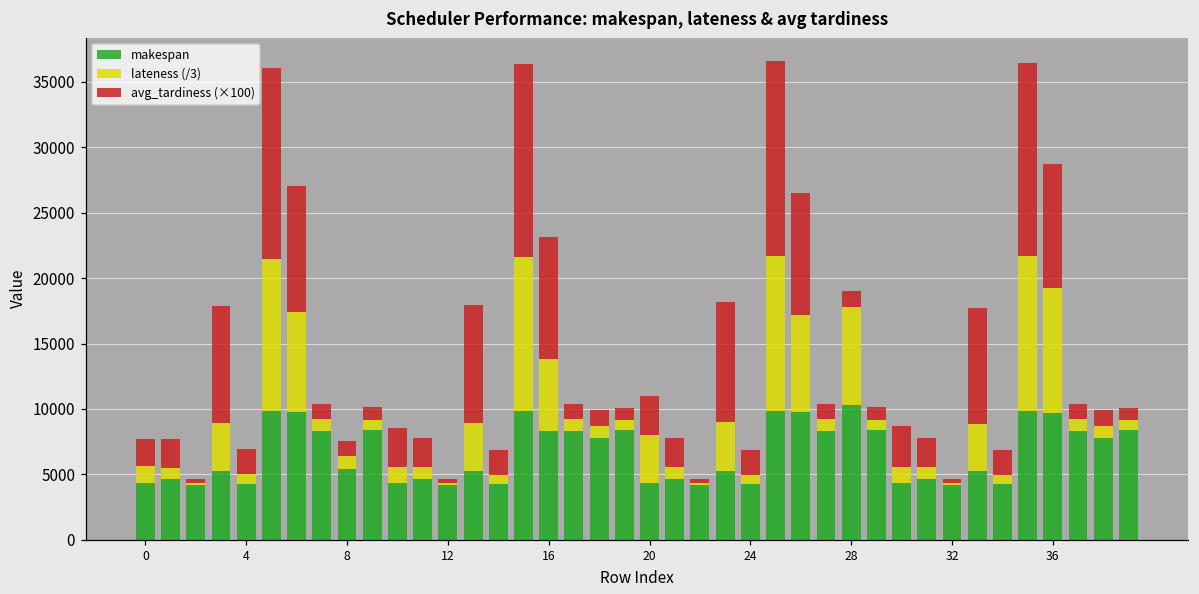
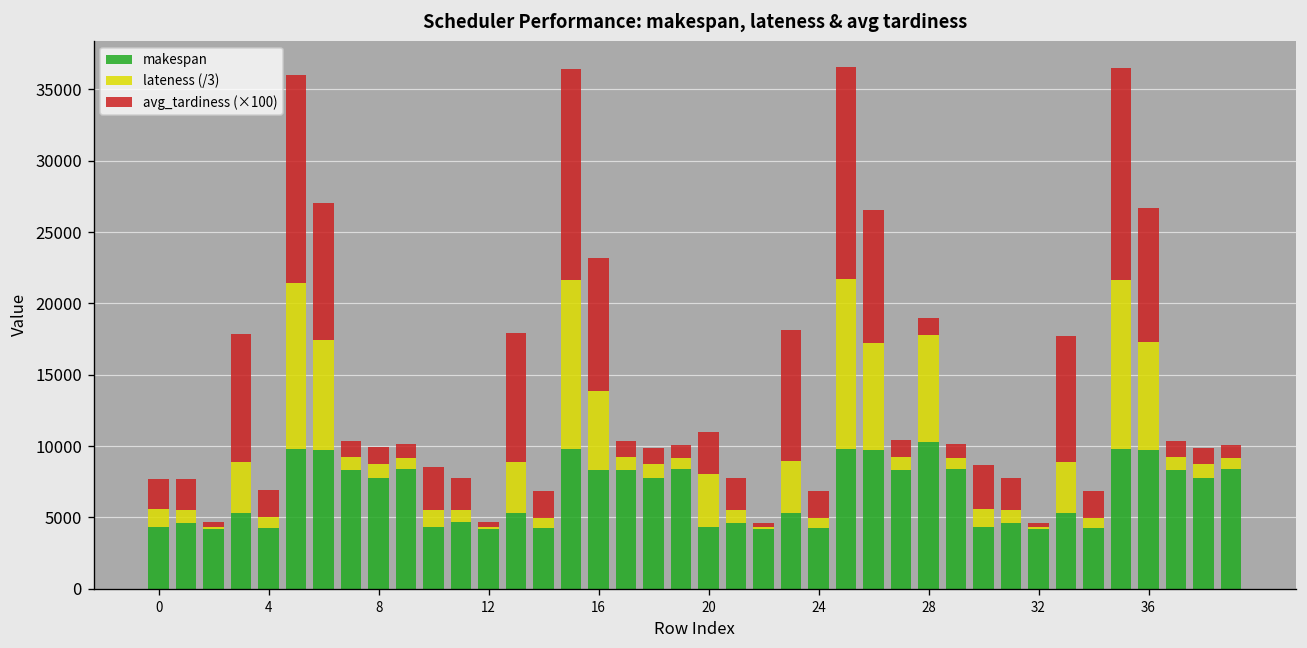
  {
    "makespan": {
      "0": 4400,
      "4": 4200,
-     "8": 5400,
+     "8": 7800,
      "12": 4200,
      "16": 8300,
      "20": 4400,
      "24": 4200,
      "28": 10300,
      "32": 4200,
      "36": 9700
    },
    "lateness (/3)": {
      "0": 1300,
      "4": 800,
      "8": 900,
      "16": 5500,
      "20": 3700,
      "24": 700,
      "28": 7500,
-     "36": 9600
+     "36": 7600
    },
    "avg_tardiness (×100)": {
      "0": 2100,
      "4": 1900,
      "8": 1200,
      "12": 300,
      "16": 9300,
      "20": 3000,
      "24": 1900,
      "28": 1200,
      "32": 300,
      "36": 9500
    }
  }
